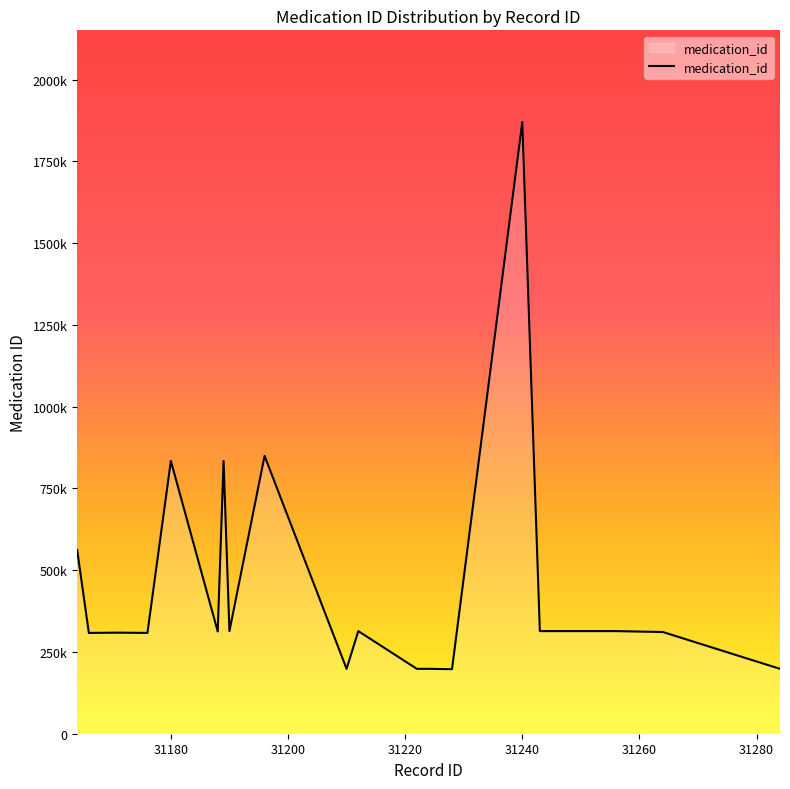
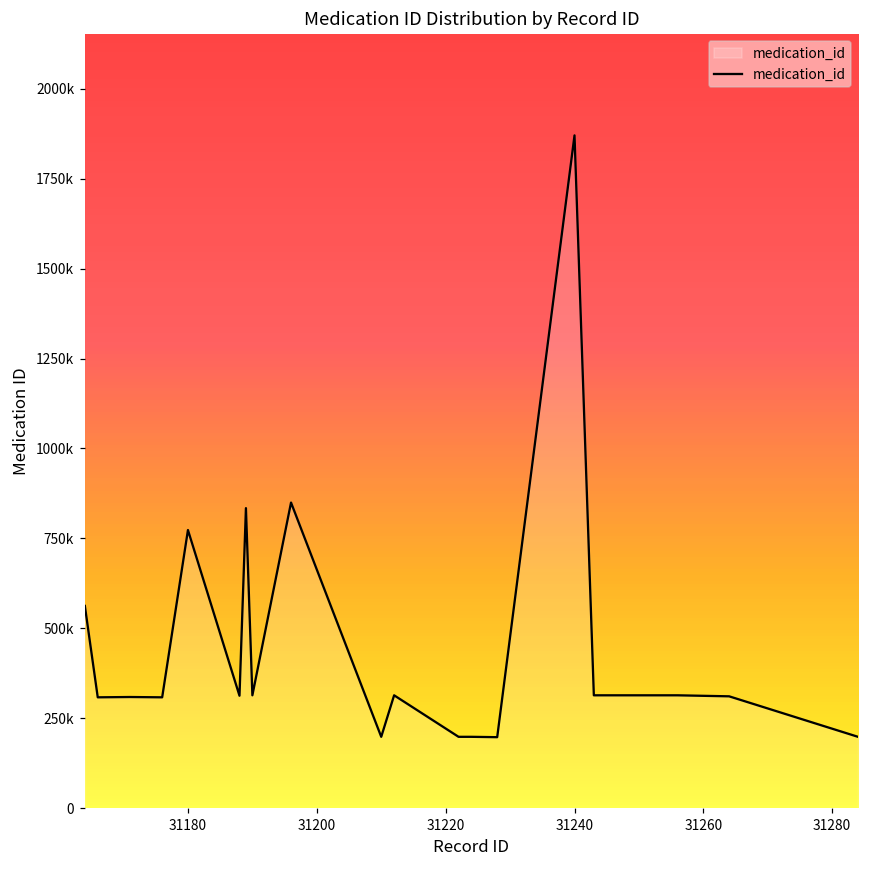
  {
-   "31180": 830000,
+   "31180": 770000,
    "31200": 660000,
    "31240": 1870000
  }
